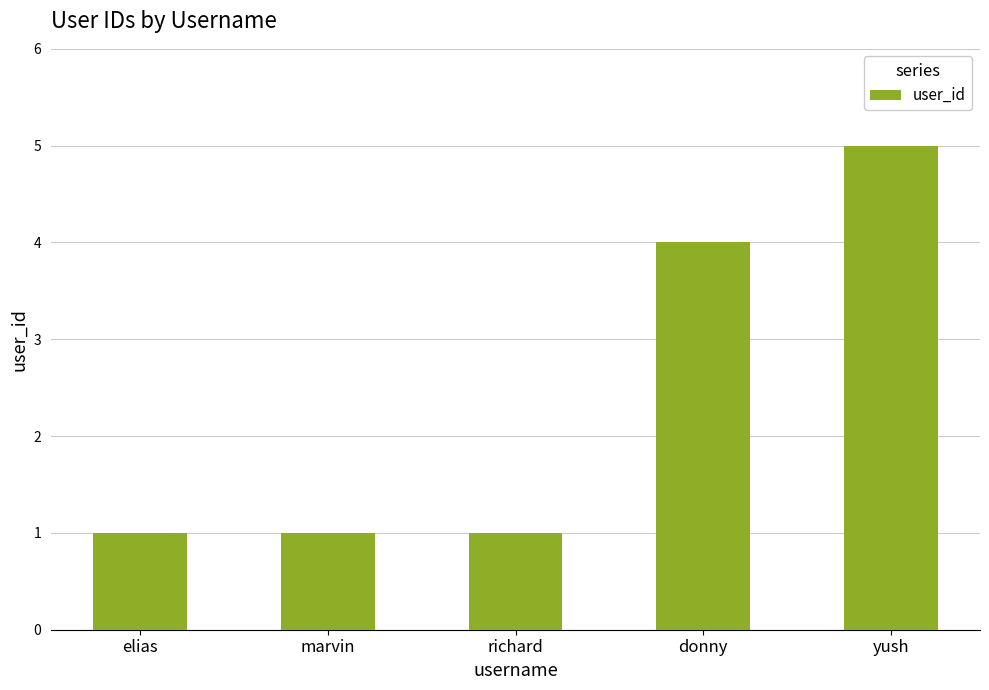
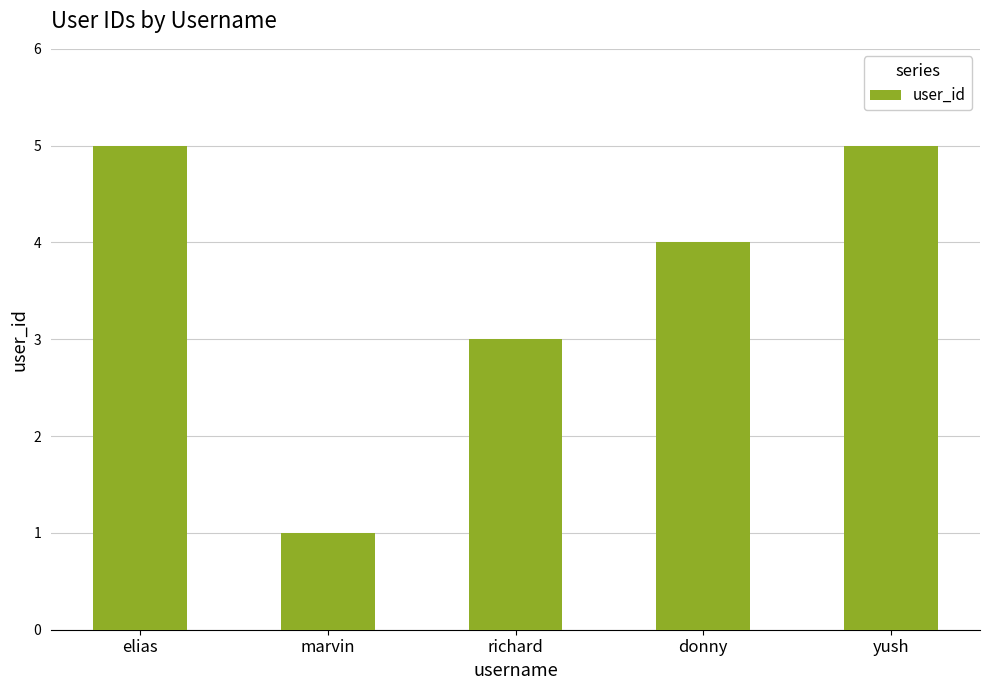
  {
-   "elias": 1,
+   "elias": 5,
    "marvin": 1,
-   "richard": 1,
+   "richard": 3,
    "donny": 4,
    "yush": 5
  }
